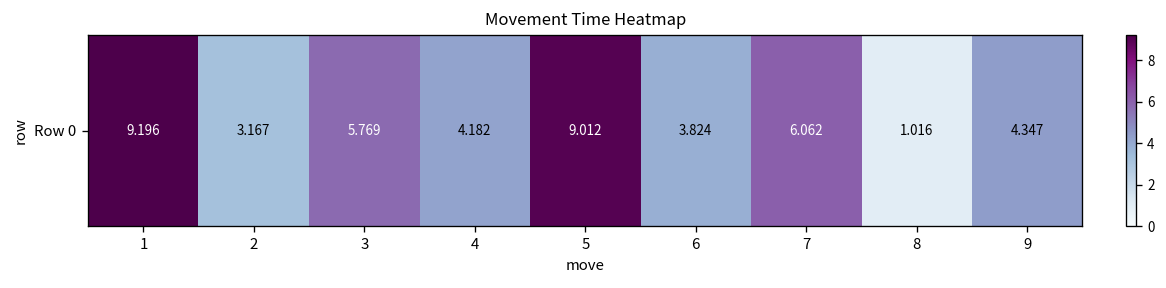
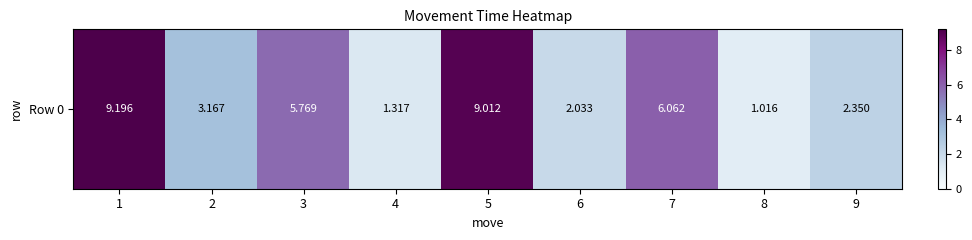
  {
    "Row 0": {
      "1": 9.196,
      "2": 3.167,
      "3": 5.769,
-     "4": 4.182,
+     "4": 1.317,
      "5": 9.012,
-     "6": 3.824,
+     "6": 2.033,
      "7": 6.062,
      "8": 1.016,
-     "9": 4.347
+     "9": 2.350
    }
  }
